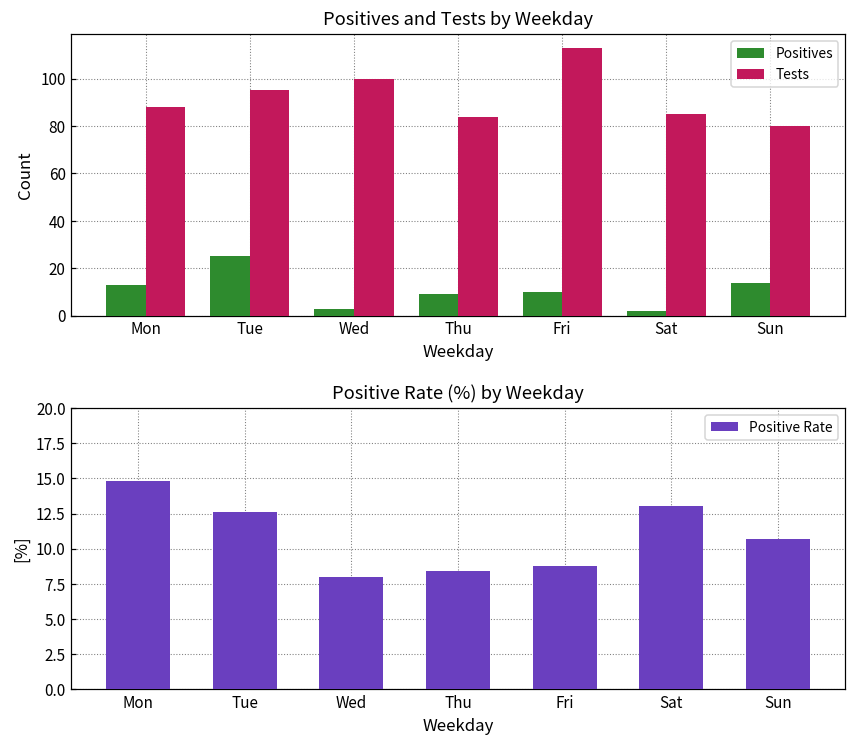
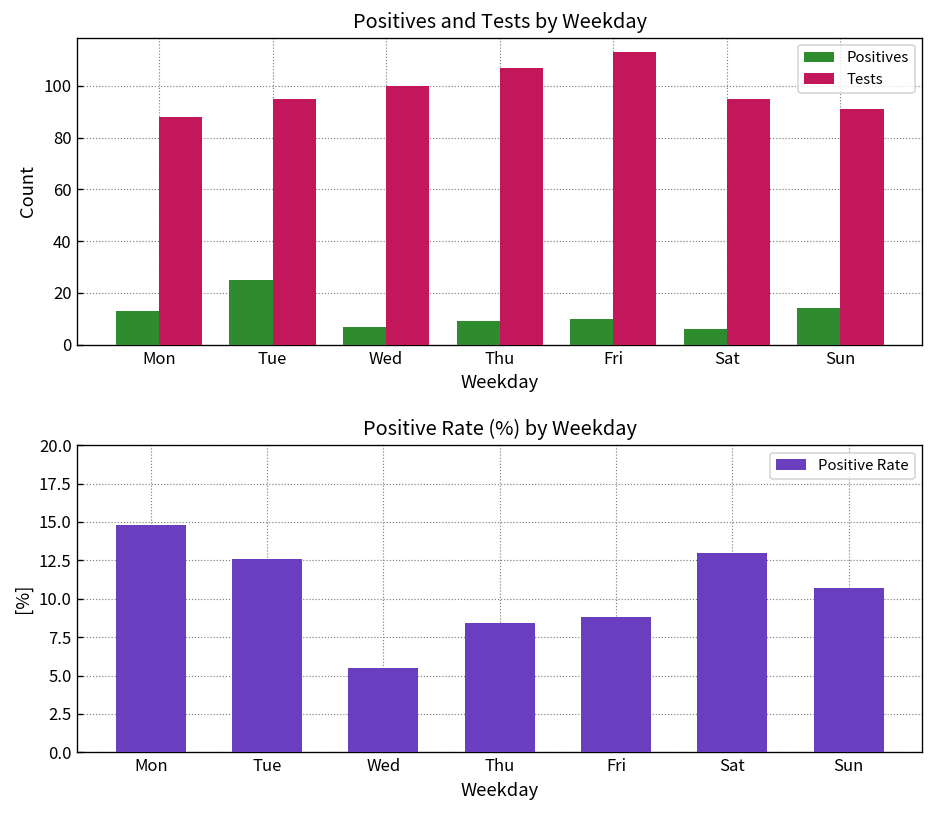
  {
    "Positives and Tests by Weekday": {
      "Positives": {
        "Mon": 13,
        "Tue": 25,
-       "Wed": 3,
+       "Wed": 7,
        "Thu": 9,
        "Fri": 10,
-       "Sat": 2,
+       "Sat": 6,
        "Sun": 14
      },
      "Tests": {
        "Mon": 88,
        "Tue": 95,
        "Wed": 100,
-       "Thu": 84,
+       "Thu": 107,
        "Fri": 113,
-       "Sat": 85,
-       "Sun": 80
+       "Sat": 95,
+       "Sun": 91
      }
    },
    "Positive Rate (%) by Weekday": {
      "Mon": 14.8,
      "Tue": 12.6,
-     "Wed": 8.0,
+     "Wed": 5.5,
      "Thu": 8.4,
      "Fri": 8.8,
      "Sat": 13.0,
      "Sun": 10.7
    }
  }
